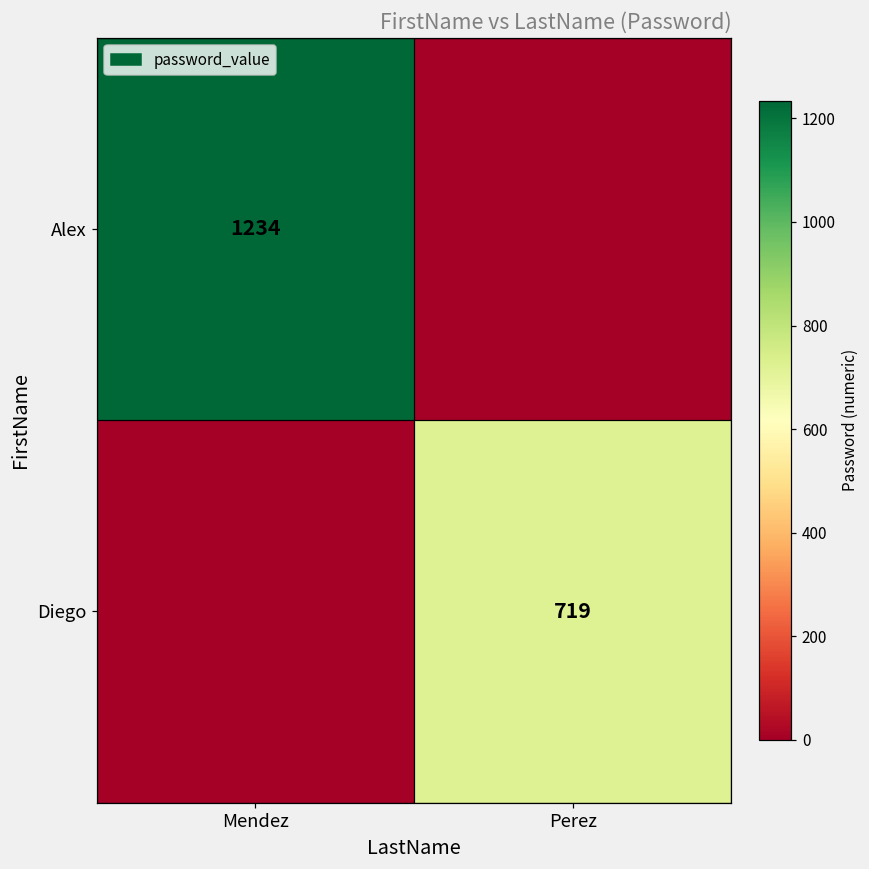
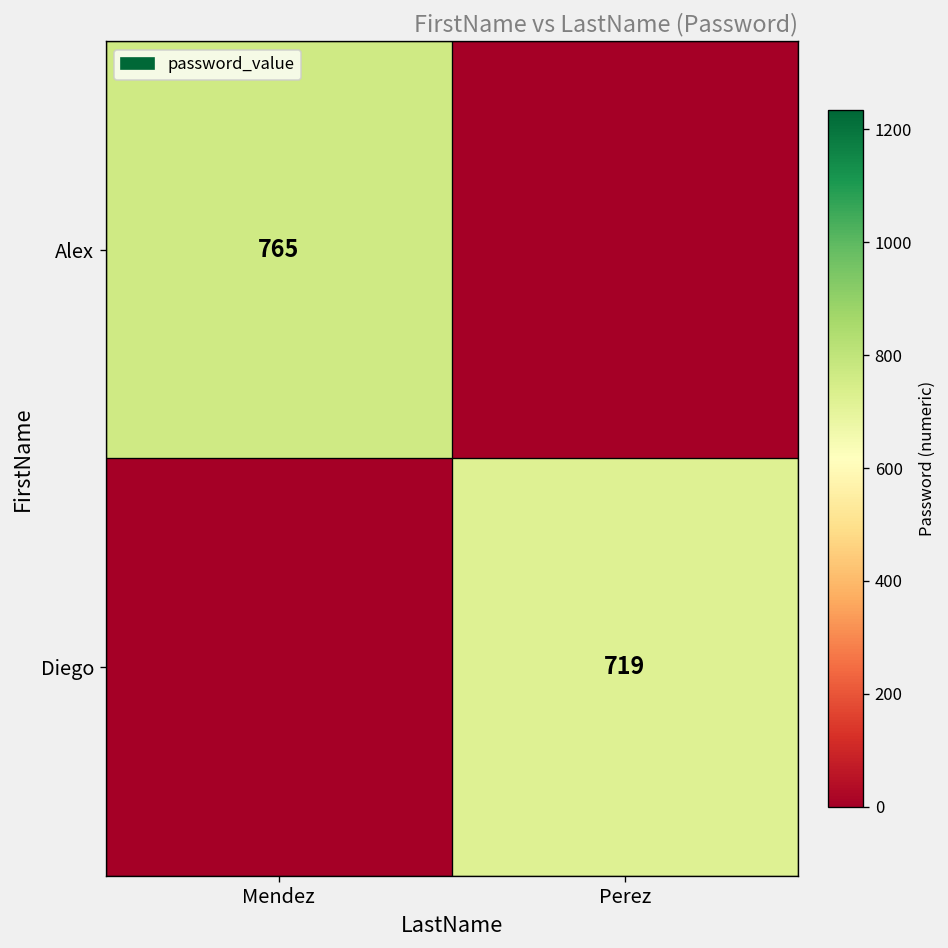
  {
    "Alex": {
-     "Mendez": 1234
+     "Mendez": 765
    },
    "Diego": {
      "Perez": 719
    }
  }
